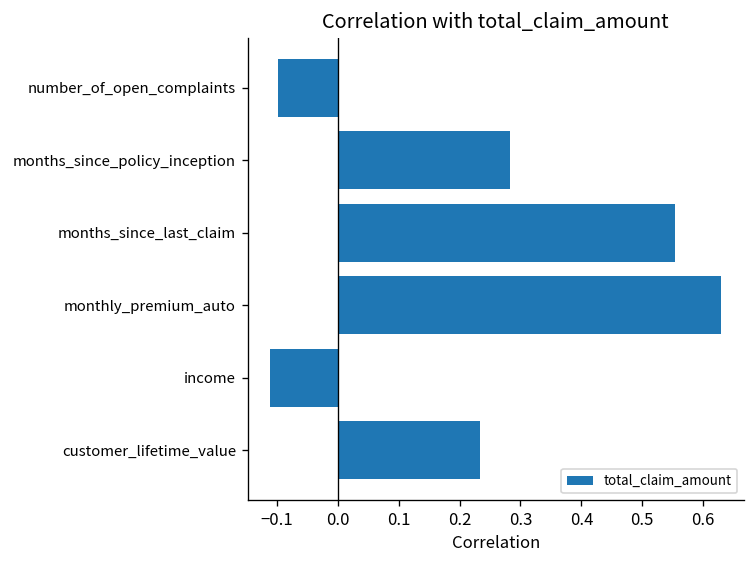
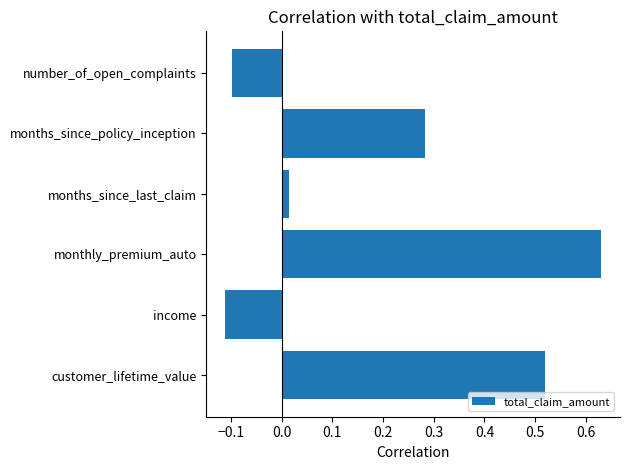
  {
    "number_of_open_complaints": -0.10,
    "months_since_policy_inception": 0.28,
-   "months_since_last_claim": 0.55,
+   "months_since_last_claim": 0.01,
    "monthly_premium_auto": 0.63,
    "income": -0.11,
-   "customer_lifetime_value": 0.23
+   "customer_lifetime_value": 0.52
  }
